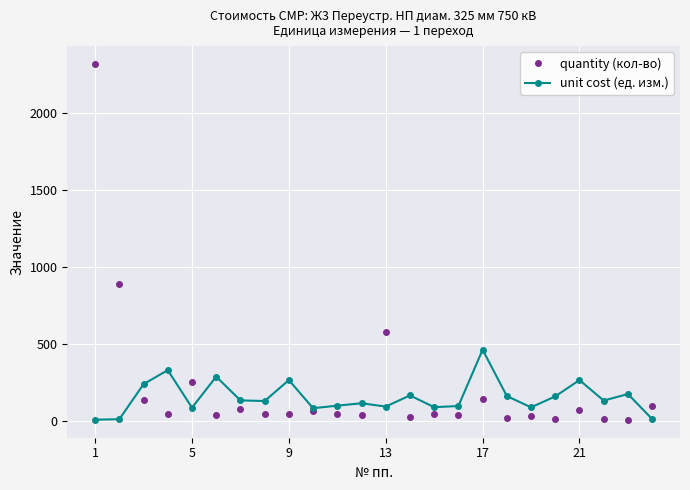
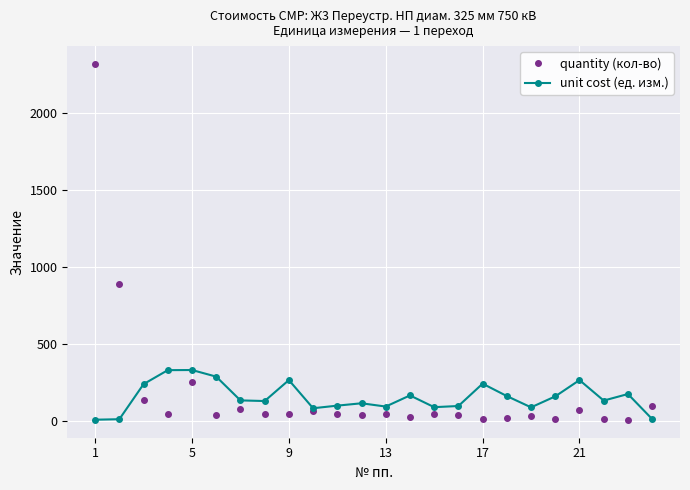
  {
    "quantity (кол-во)": {
      "1": 2320,
      "5": 250,
      "9": 50,
-     "13": 580,
-     "17": 140,
+     "13": 40,
+     "17": 10,
      "21": 70
    },
    "unit cost (ед. изм.)": {
      "1": 10,
-     "5": 90,
+     "5": 330,
      "9": 270,
      "13": 90,
-     "17": 460,
+     "17": 240,
      "21": 270
    }
  }
